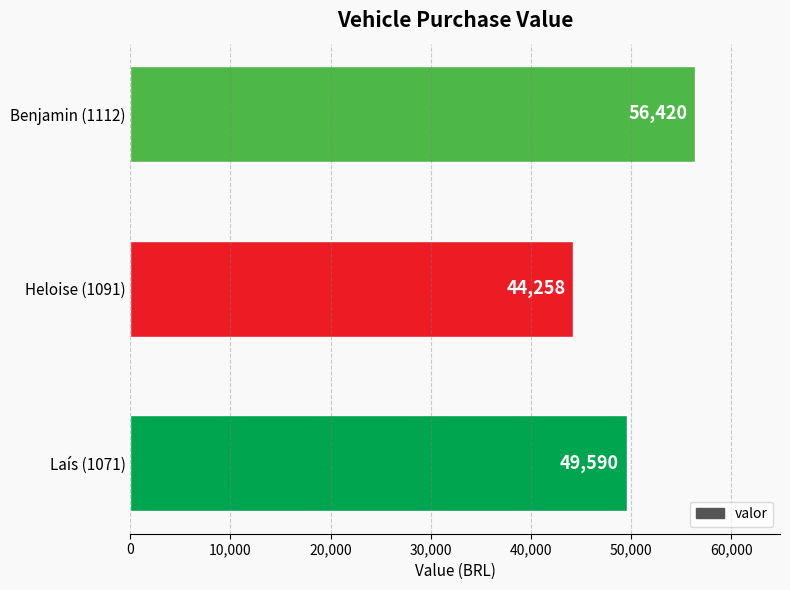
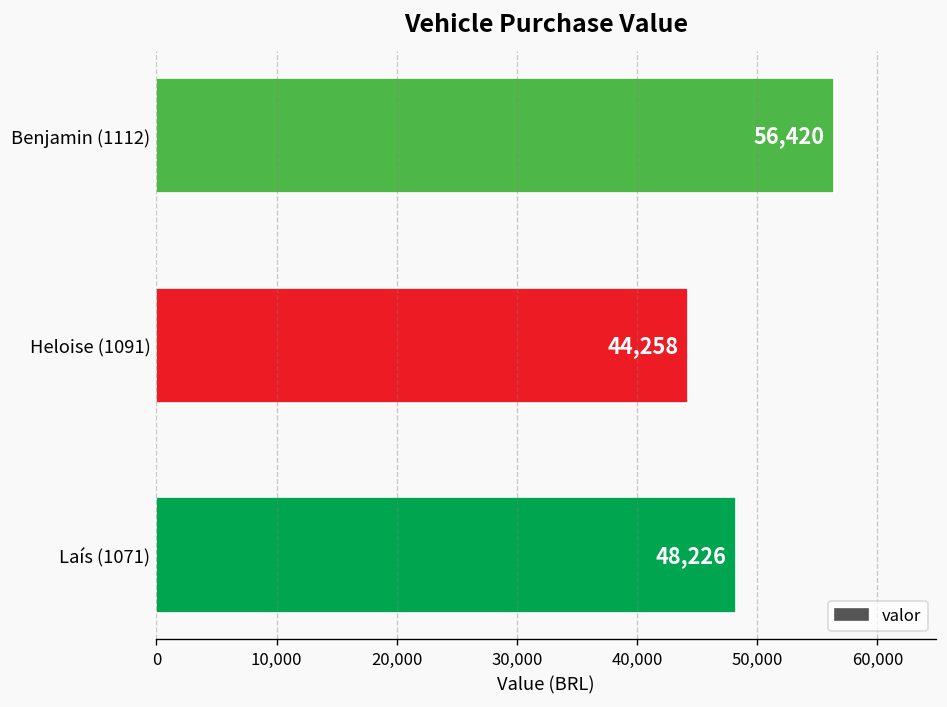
  {
    "Benjamin (1112)": "56,420",
    "Heloise (1091)": "44,258",
-   "Laís (1071)": "49,590"
+   "Laís (1071)": "48,226"
  }
